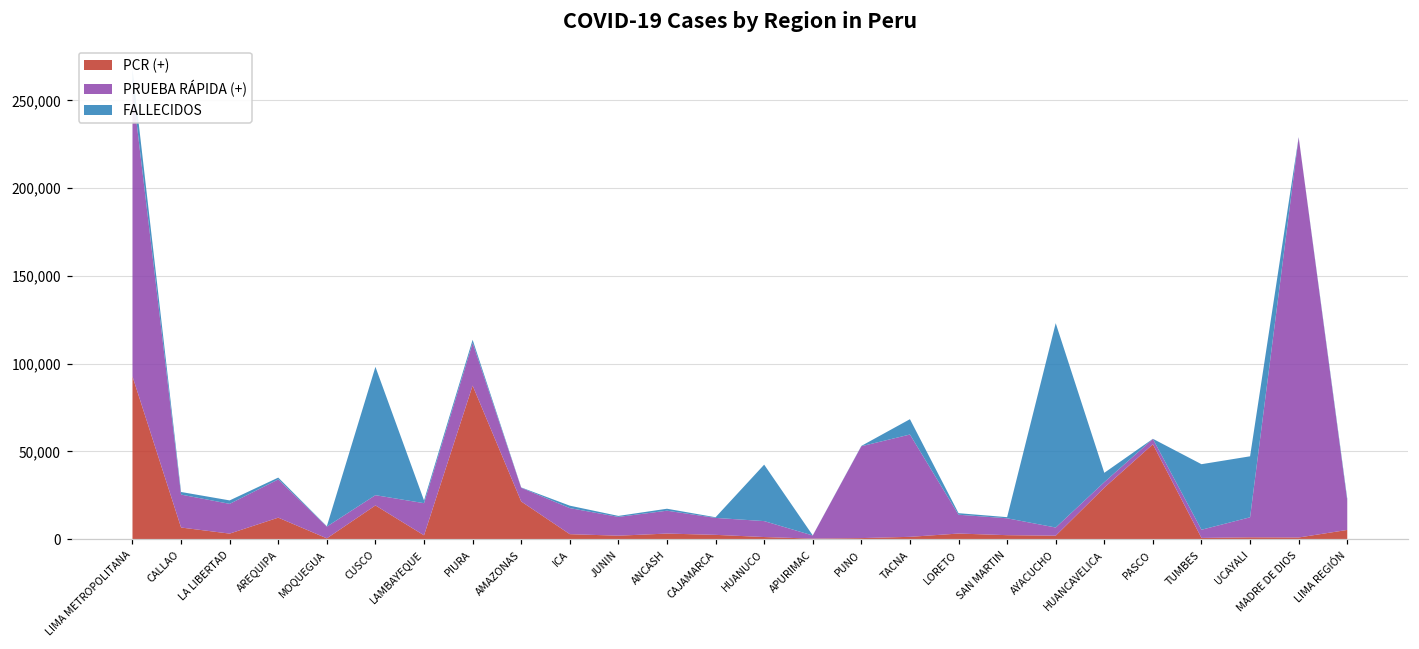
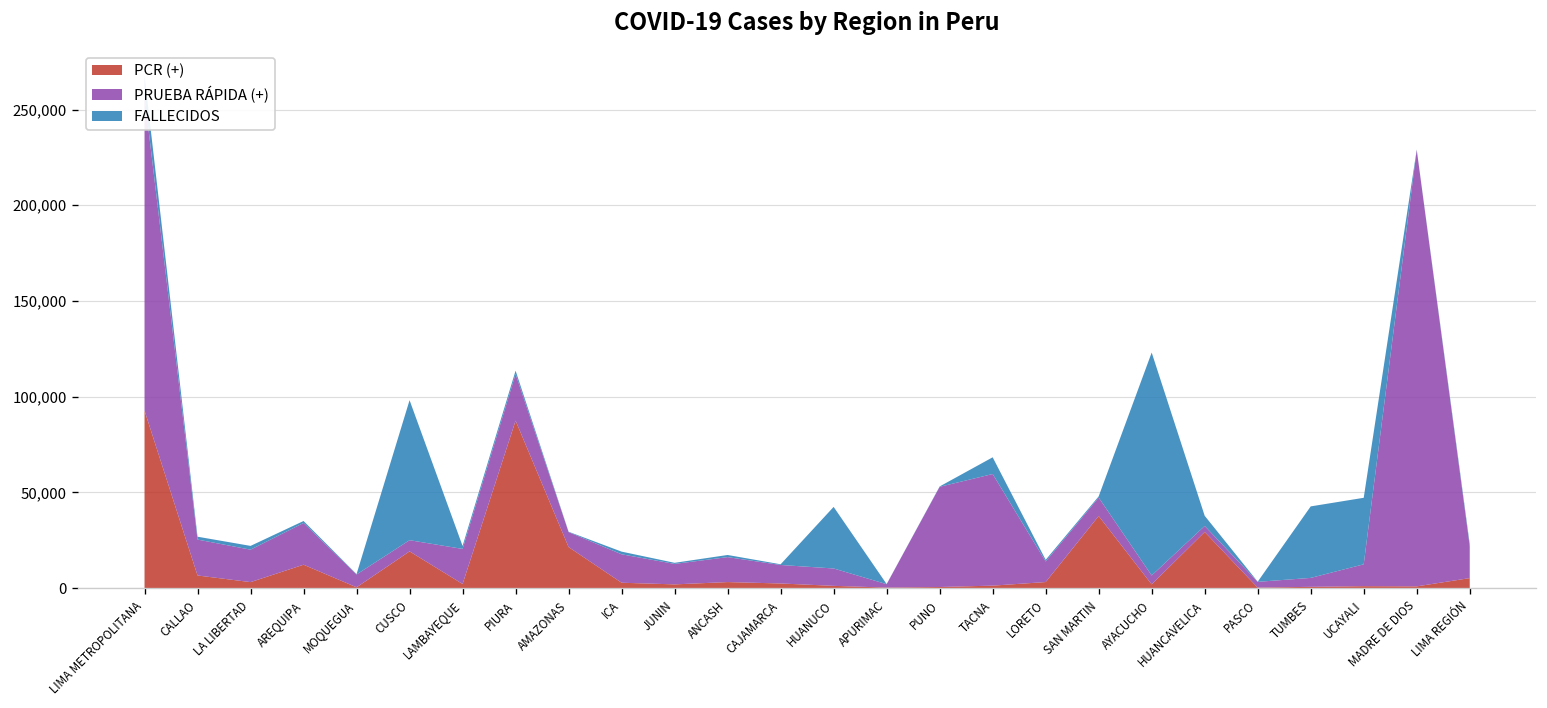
  {
    "PCR (+)": {
      "LIMA METROPOLITANA": "93,000",
      "CALLAO": "7,000",
      "LA LIBERTAD": "3,000",
      "AREQUIPA": "12,000",
      "CUSCO": "19,000",
      "LAMBAYEQUE": "2,000",
      "PIURA": "87,000",
      "AMAZONAS": "21,000",
      "ICA": "3,000",
      "JUNIN": "2,000",
      "ANCASH": "3,000",
      "CAJAMARCA": "2,000",
      "LORETO": "3,000",
-     "SAN MARTIN": "2,000",
+     "SAN MARTIN": "38,000",
      "AYACUCHO": "2,000",
      "HUANCAVELICA": "29,000",
-     "PASCO": "54,000",
+     "PASCO": "0",
      "LIMA REGIÓN": "5,000"
    },
    "PRUEBA RÁPIDA (+)": {
      "LA LIBERTAD": "17,000",
      "CUSCO": "6,000",
      "PIURA": "24,000",
      "HUANUCO": "9,000",
      "TACNA": "58,000",
      "AYACUCHO": "5,000",
      "HUANCAVELICA": "3,000",
      "TUMBES": "5,000",
      "UCAYALI": "11,000"
    },
    "FALLECIDOS": {
      "LA LIBERTAD": "2,000",
      "CUSCO": "73,000",
      "PIURA": "2,000",
      "HUANUCO": "32,000",
      "TACNA": "9,000",
      "AYACUCHO": "116,000",
      "HUANCAVELICA": "5,000",
      "TUMBES": "37,000",
      "UCAYALI": "35,000"
    }
  }
